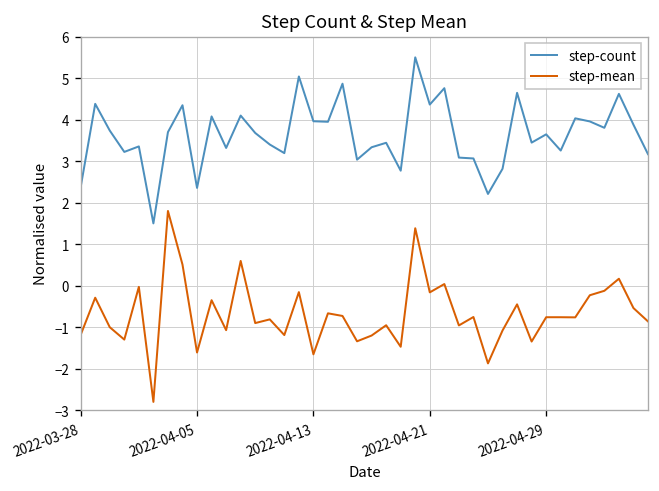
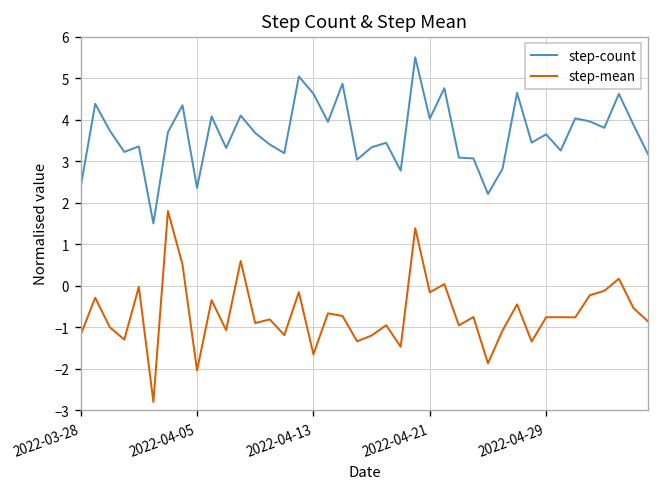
  {
    "step-count": {
      "2022-03-28": 2.4,
      "2022-04-05": 2.4,
-     "2022-04-13": 4.0,
-     "2022-04-21": 4.4,
+     "2022-04-13": 4.6,
+     "2022-04-21": 4.0,
      "2022-04-29": 3.6
    },
    "step-mean": {
      "2022-03-28": -1.2,
-     "2022-04-05": -1.6,
+     "2022-04-05": -2.0,
      "2022-04-13": -1.7,
      "2022-04-21": -0.2,
      "2022-04-29": -0.8
    }
  }
